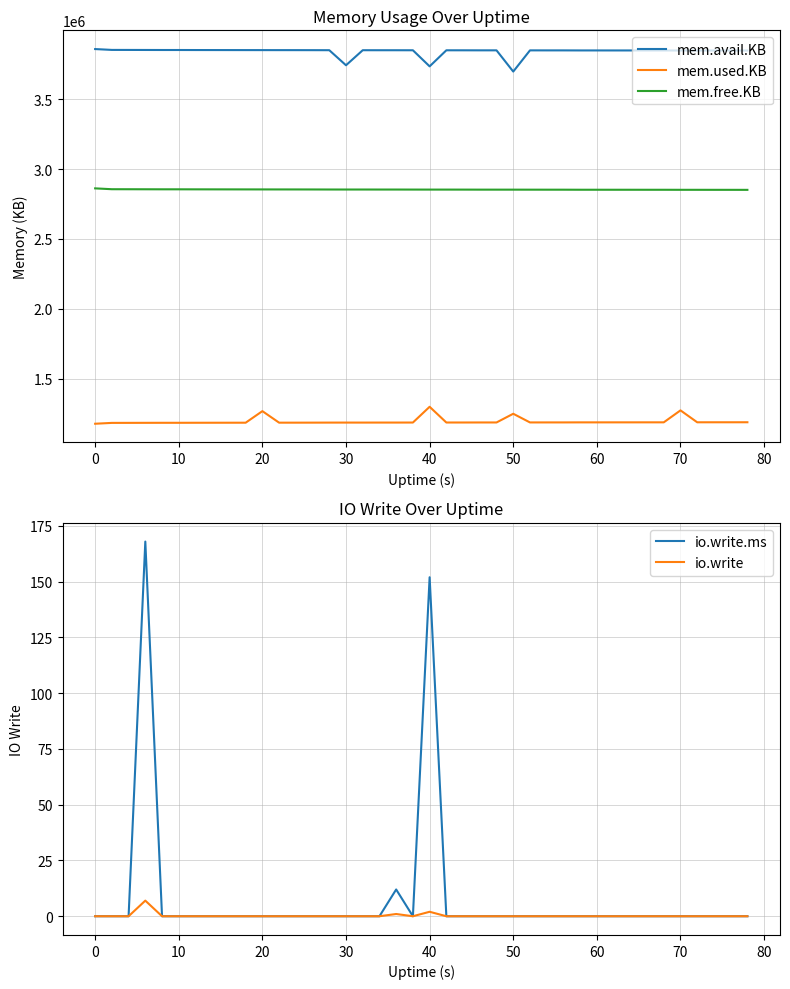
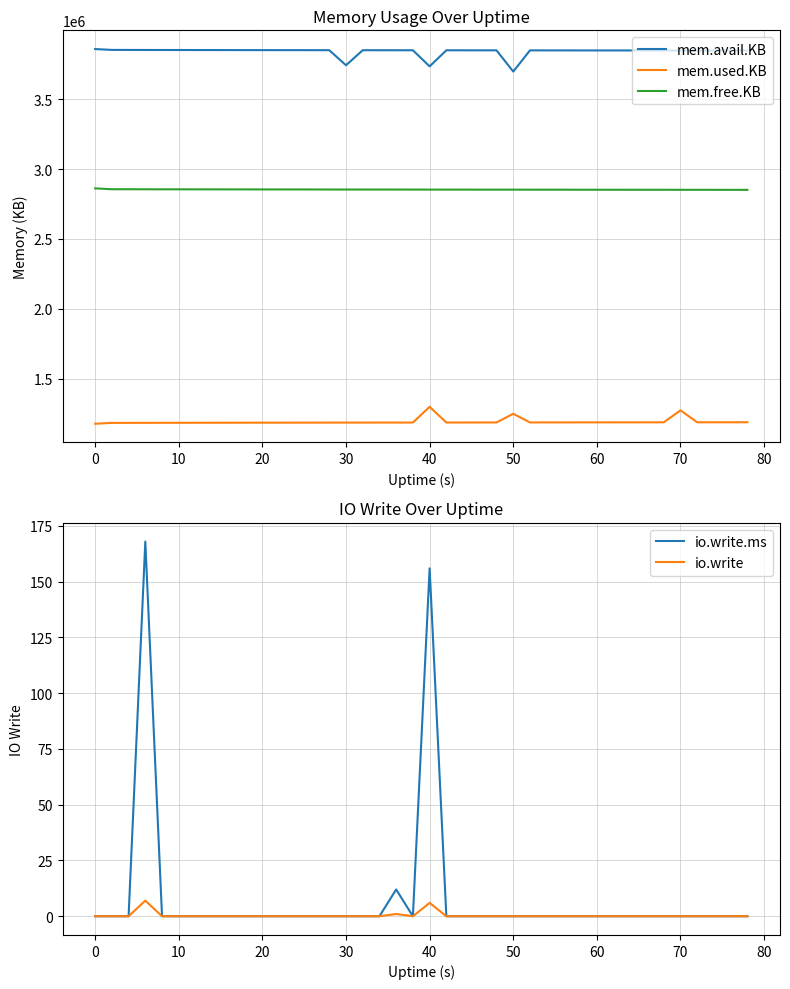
  {
    "Memory Usage Over Uptime": {
      "mem.avail.KB": {
        "0": 3860000,
        "10": 3850000,
        "20": 3850000,
        "30": 3740000,
        "40": 3740000,
        "50": 3700000,
        "60": 3850000
      },
      "mem.used.KB": {
        "0": 1180000,
        "10": 1180000,
-       "20": 1270000,
+       "20": 1180000,
        "30": 1180000,
        "40": 1300000,
        "50": 1250000,
        "60": 1190000,
        "70": 1270000
      },
      "mem.free.KB": {
        "0": 2860000,
        "10": 2850000,
        "20": 2850000,
        "30": 2850000,
        "40": 2850000,
        "50": 2850000,
        "60": 2850000,
        "70": 2850000
      }
    },
    "IO Write Over Uptime": {
      "io.write.ms": {
-       "40": 152
+       "40": 156
      },
      "io.write": {
-       "40": 2
+       "40": 6
      }
    }
  }
